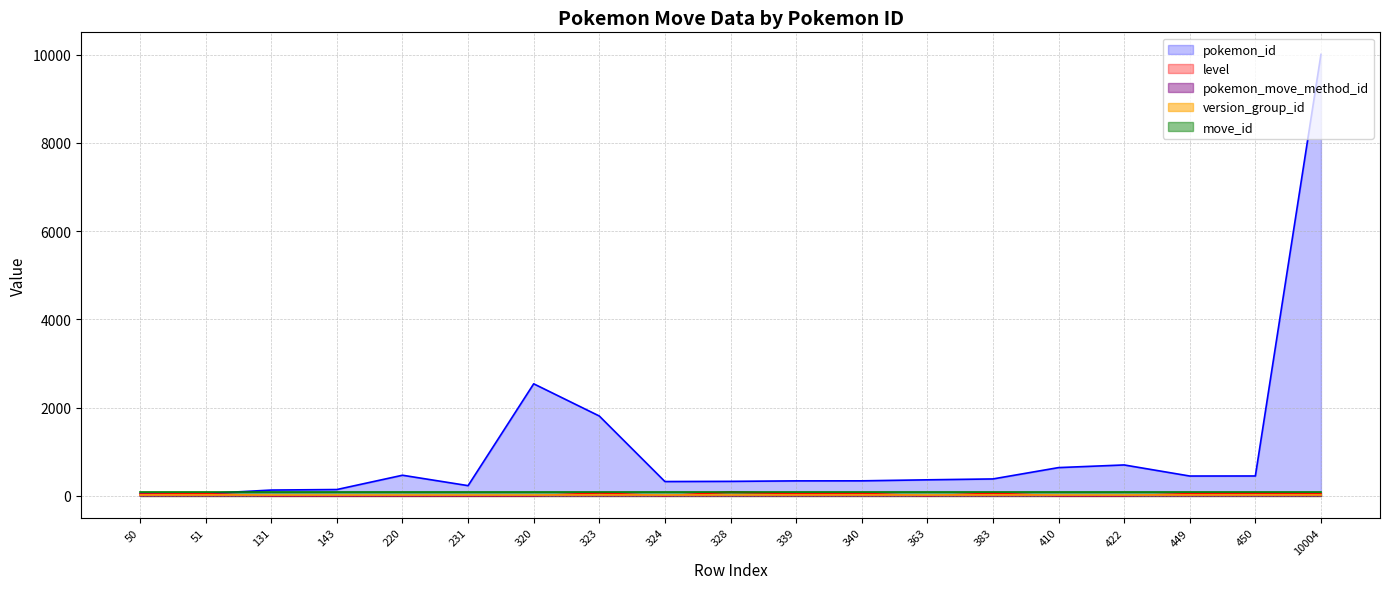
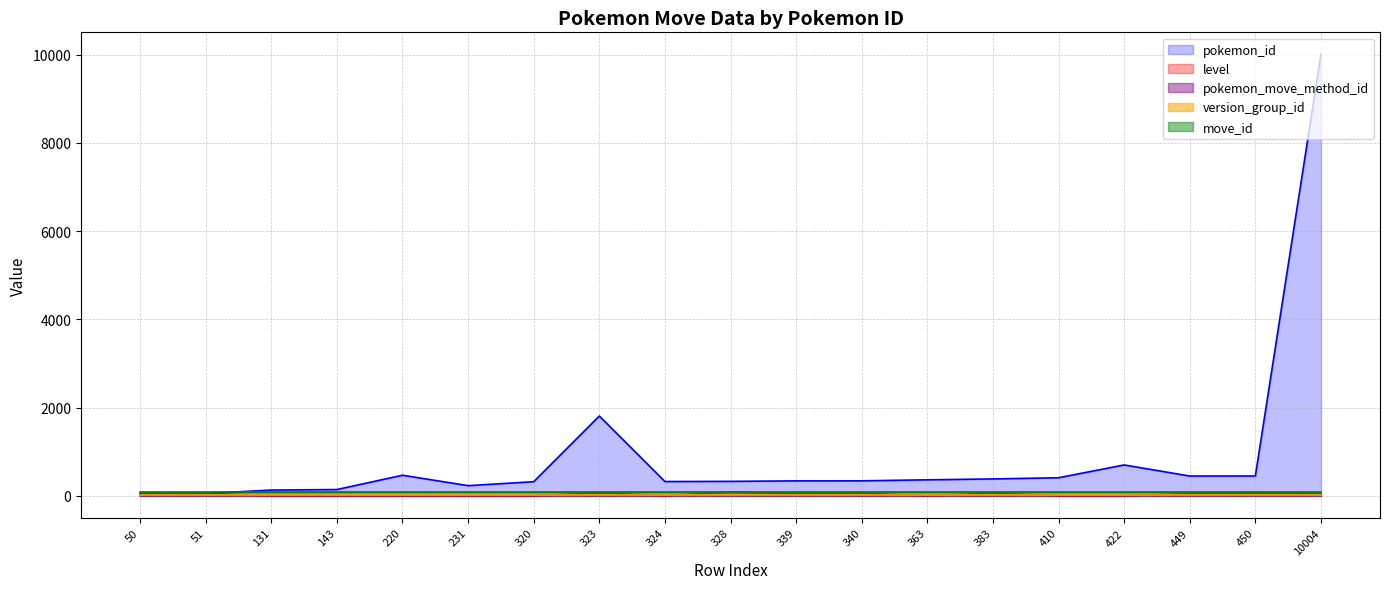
  {
    "pokemon_id": {
      "220": 500,
      "231": 200,
-     "320": 2500,
+     "320": 300,
      "323": 1800,
      "324": 300,
      "328": 300,
      "339": 300,
      "340": 300,
      "363": 400,
      "383": 400,
-     "410": 600,
+     "410": 400,
      "422": 700,
      "449": 400,
      "450": 500
    },
    "move_id": {
      "220": 100,
      "231": 100,
      "320": 100,
      "324": 100,
      "363": 100,
      "410": 100,
      "422": 100
    }
  }
